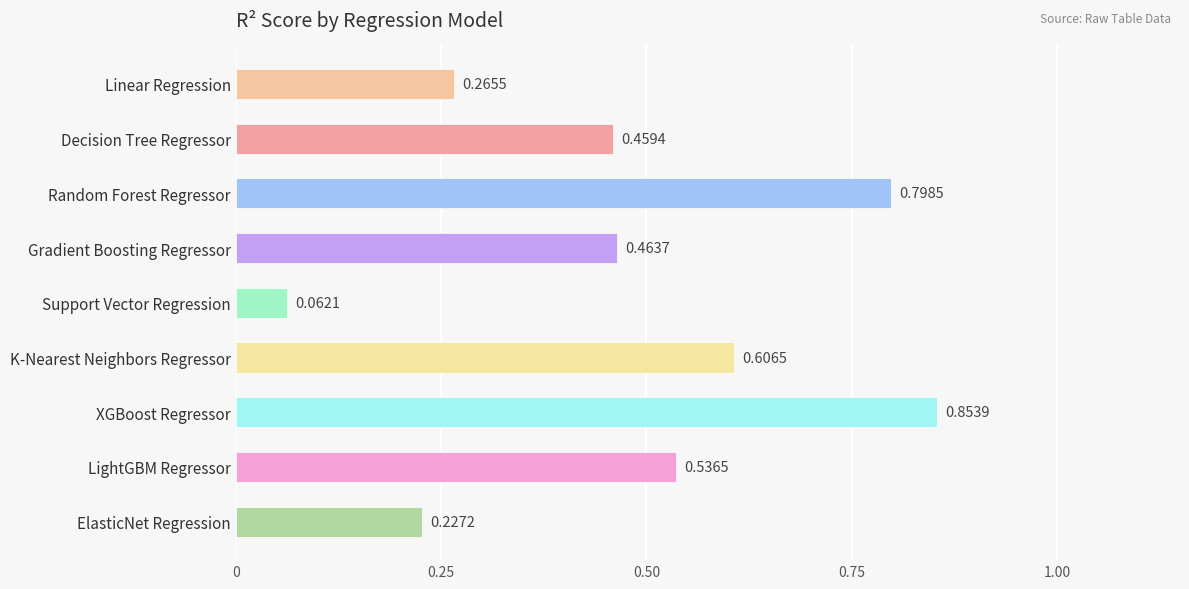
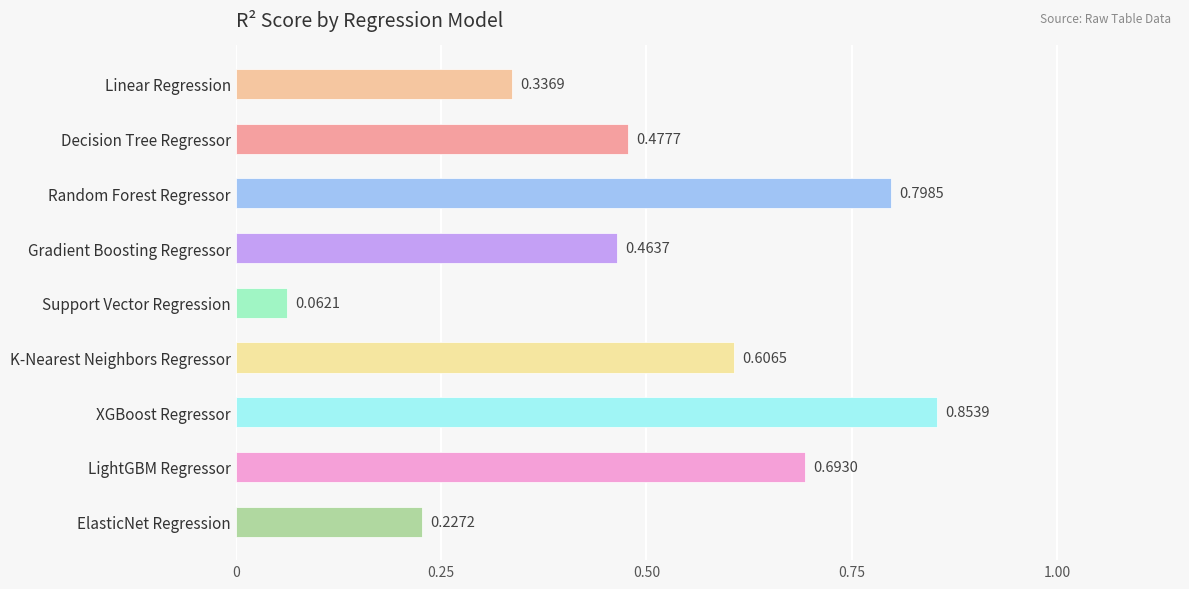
  {
-   "Linear Regression": 0.2655,
-   "Decision Tree Regressor": 0.4594,
+   "Linear Regression": 0.3369,
+   "Decision Tree Regressor": 0.4777,
    "Random Forest Regressor": 0.7985,
    "Gradient Boosting Regressor": 0.4637,
    "Support Vector Regression": 0.0621,
    "K-Nearest Neighbors Regressor": 0.6065,
    "XGBoost Regressor": 0.8539,
-   "LightGBM Regressor": 0.5365,
+   "LightGBM Regressor": 0.6930,
    "ElasticNet Regression": 0.2272
  }
